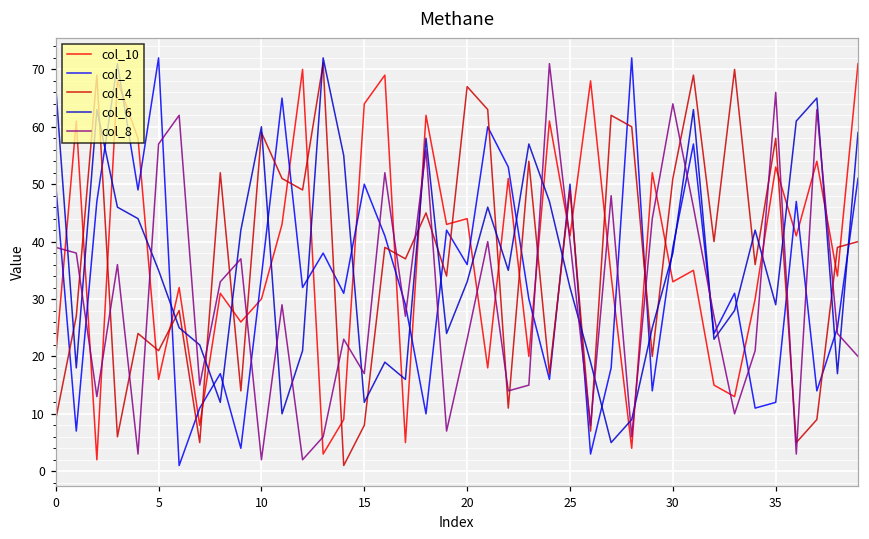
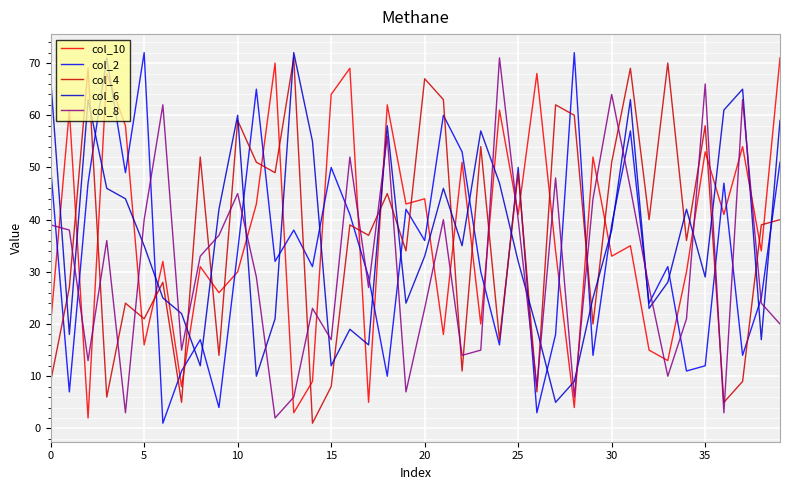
  {
    "col_8": {
      "0": 39,
-     "5": 57,
-     "10": 2,
+     "5": 40,
+     "10": 45,
      "15": 17,
      "20": 23,
      "25": 40,
      "30": 64,
      "35": 66
    }
  }
